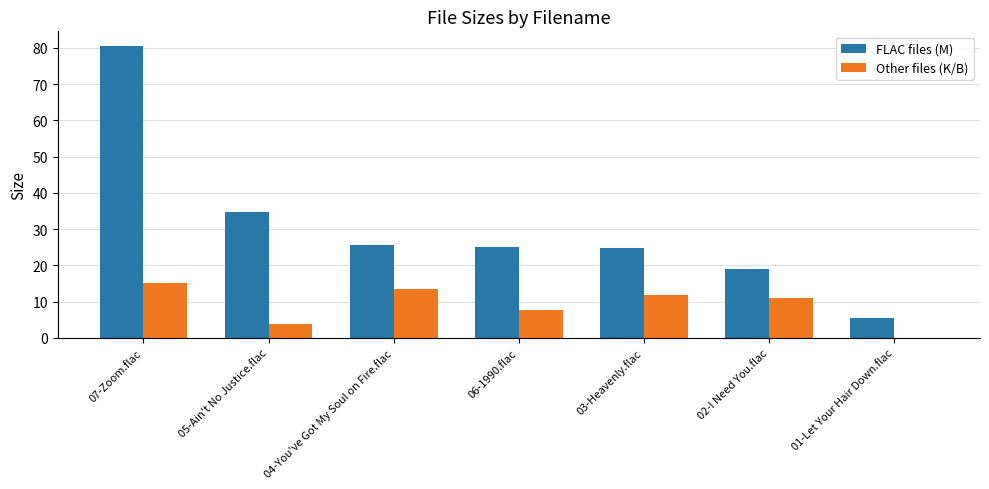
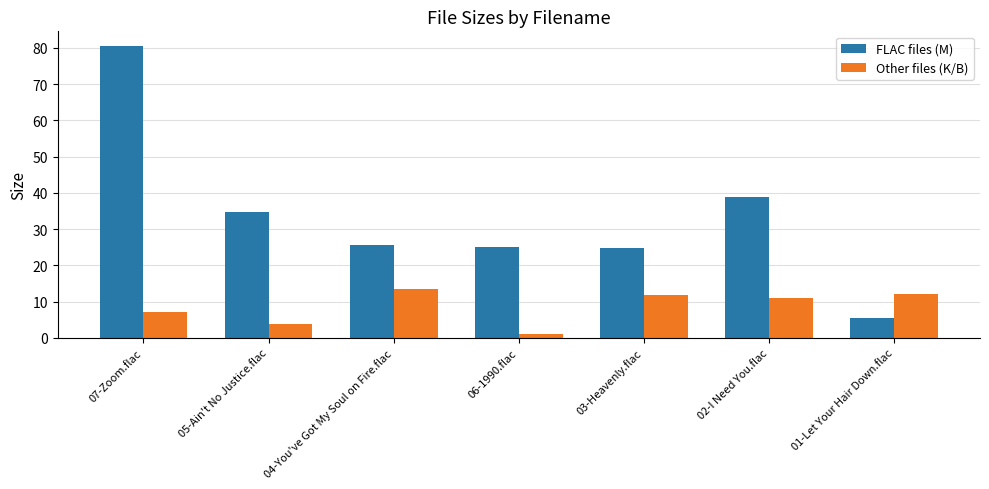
  {
    "FLAC files (M)": {
      "07-Zoom.flac": 81,
      "05-Ain't No Justice.flac": 35,
      "04-You've Got My Soul on Fire.flac": 26,
      "06-1990.flac": 25,
      "03-Heavenly.flac": 25,
-     "02-I Need You.flac": 19,
+     "02-I Need You.flac": 39,
      "01-Let Your Hair Down.flac": 5
    },
    "Other files (K/B)": {
-     "07-Zoom.flac": 15,
+     "07-Zoom.flac": 7,
      "05-Ain't No Justice.flac": 4,
      "04-You've Got My Soul on Fire.flac": 14,
-     "06-1990.flac": 8,
+     "06-1990.flac": 1,
      "03-Heavenly.flac": 12,
      "02-I Need You.flac": 11,
-     "01-Let Your Hair Down.flac": 0
+     "01-Let Your Hair Down.flac": 12
    }
  }
